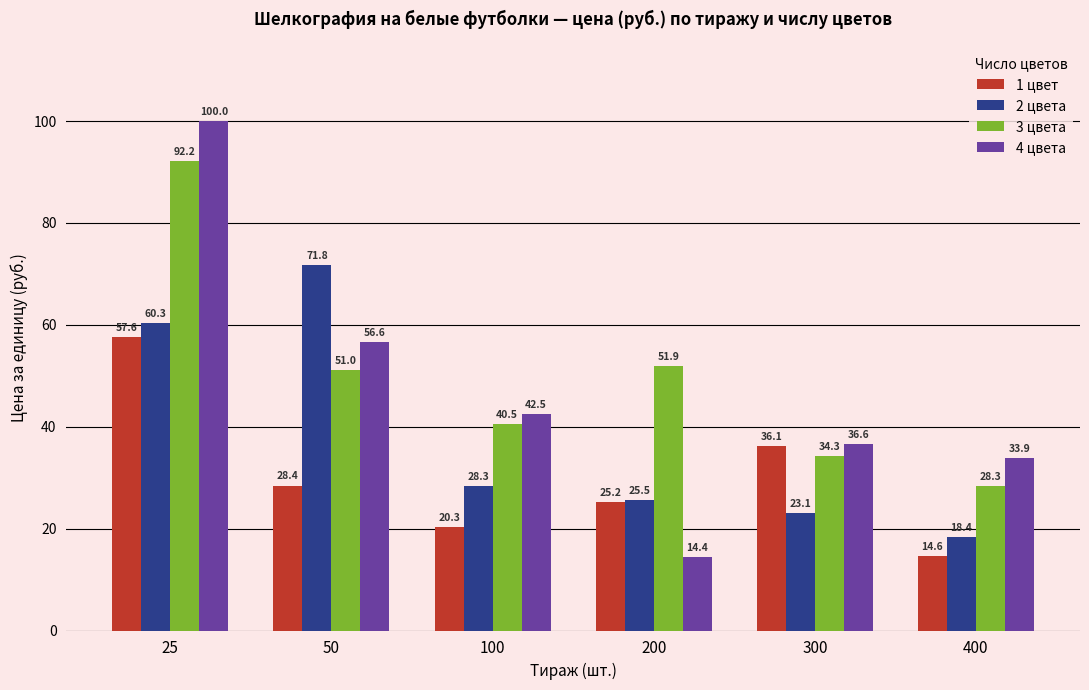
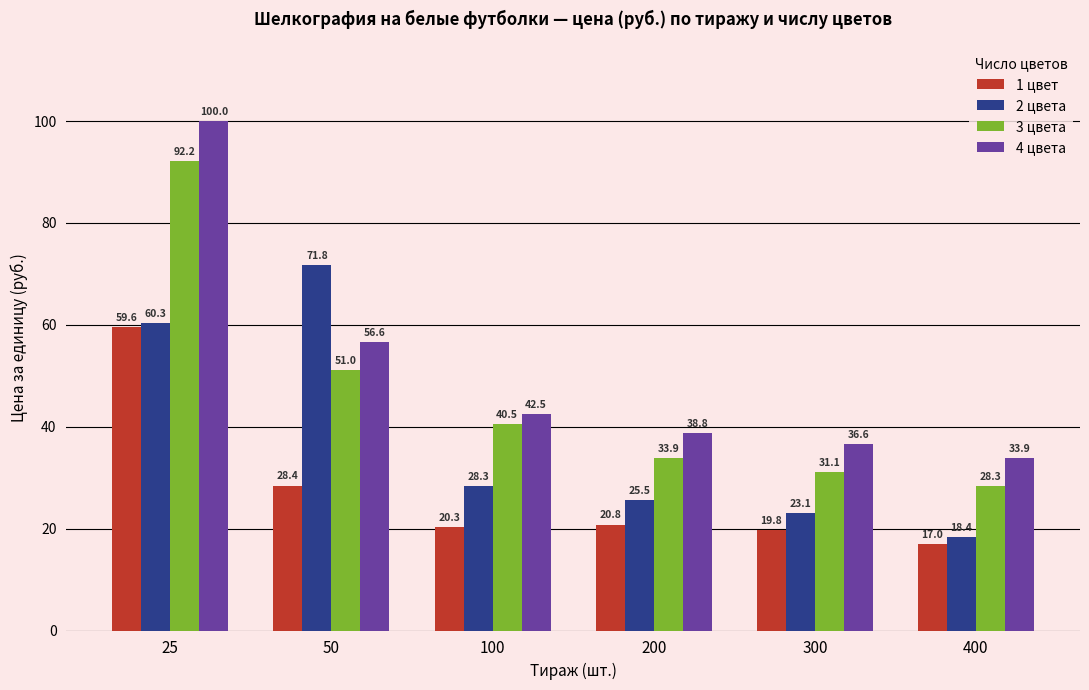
  {
    "1 цвет": {
-     "25": 57.6,
+     "25": 59.6,
      "50": 28.4,
      "100": 20.3,
-     "200": 25.2,
-     "300": 36.1,
-     "400": 14.6
+     "200": 20.8,
+     "300": 19.8,
+     "400": 17.0
    },
    "2 цвета": {
      "25": 60.3,
      "50": 71.8,
      "100": 28.3,
      "200": 25.5,
      "300": 23.1,
      "400": 18.4
    },
    "3 цвета": {
      "25": 92.2,
      "50": 51.0,
      "100": 40.5,
-     "200": 51.9,
-     "300": 34.3,
+     "200": 33.9,
+     "300": 31.1,
      "400": 28.3
    },
    "4 цвета": {
      "25": 100.0,
      "50": 56.6,
      "100": 42.5,
-     "200": 14.4,
+     "200": 38.8,
      "300": 36.6,
      "400": 33.9
    }
  }
